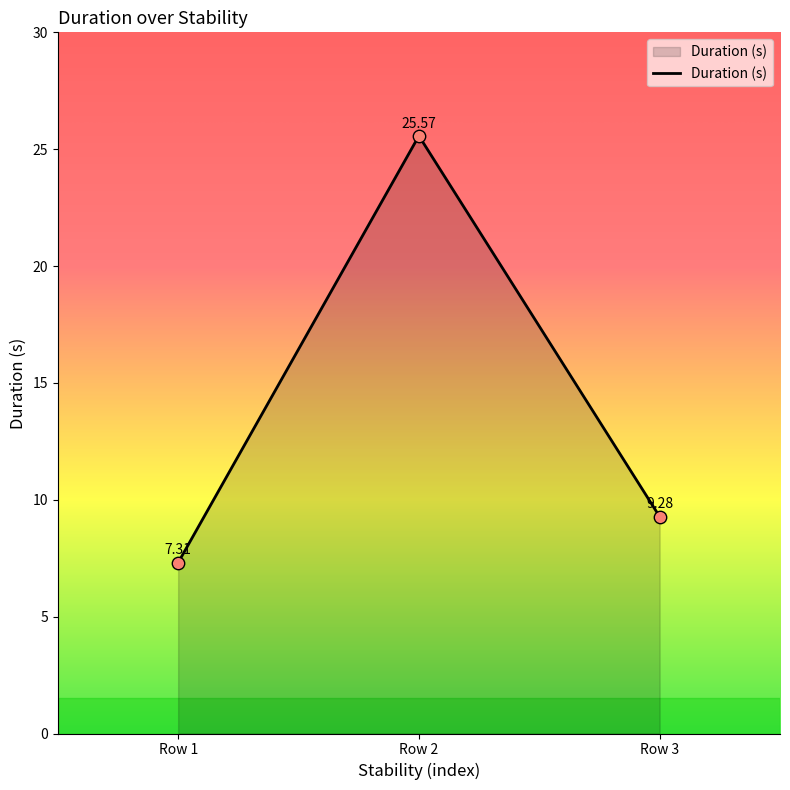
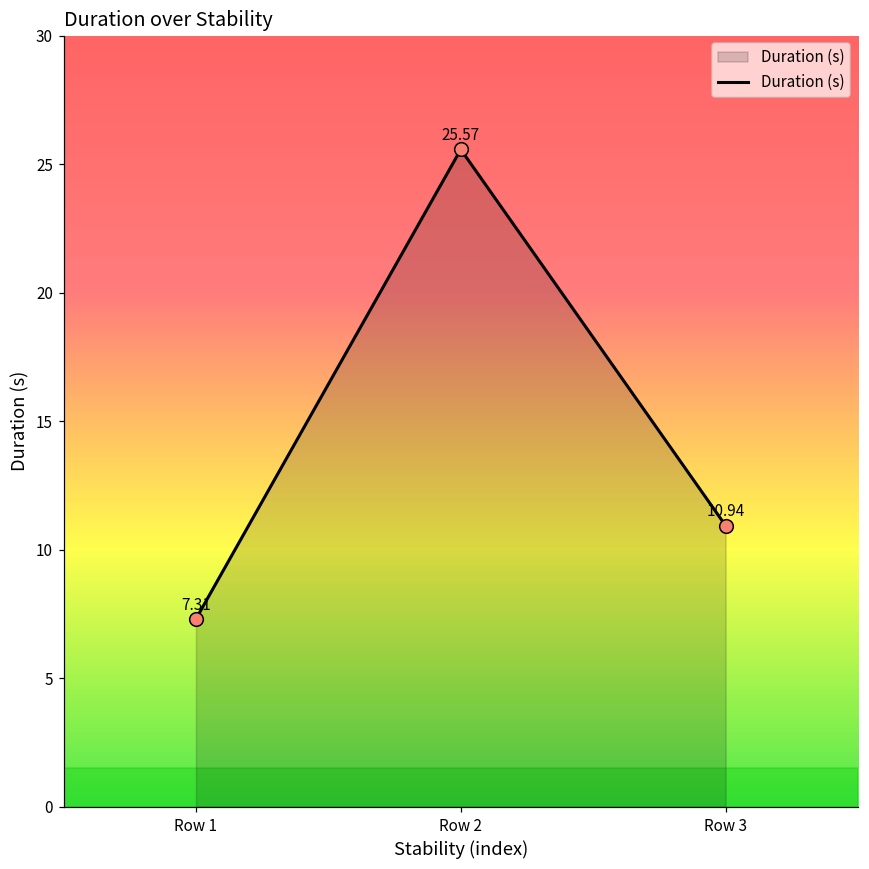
  {
    "Row 1": 7.31,
    "Row 2": 25.57,
-   "Row 3": 9.28
+   "Row 3": 10.94
  }
